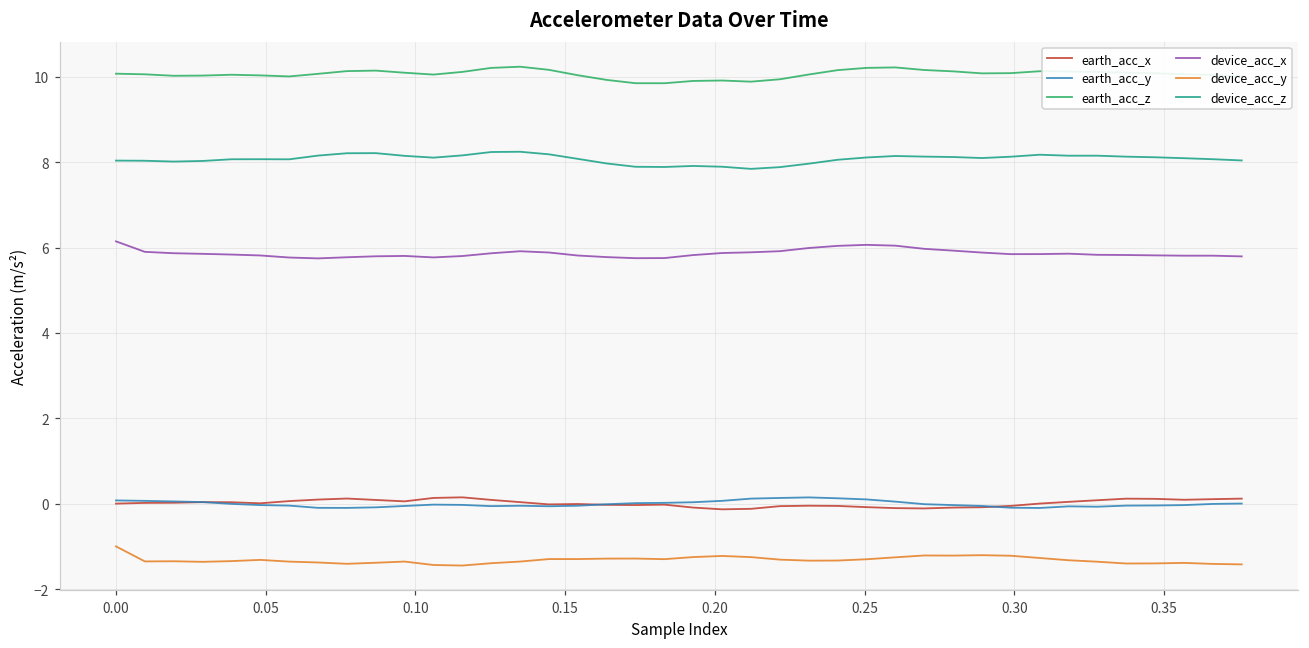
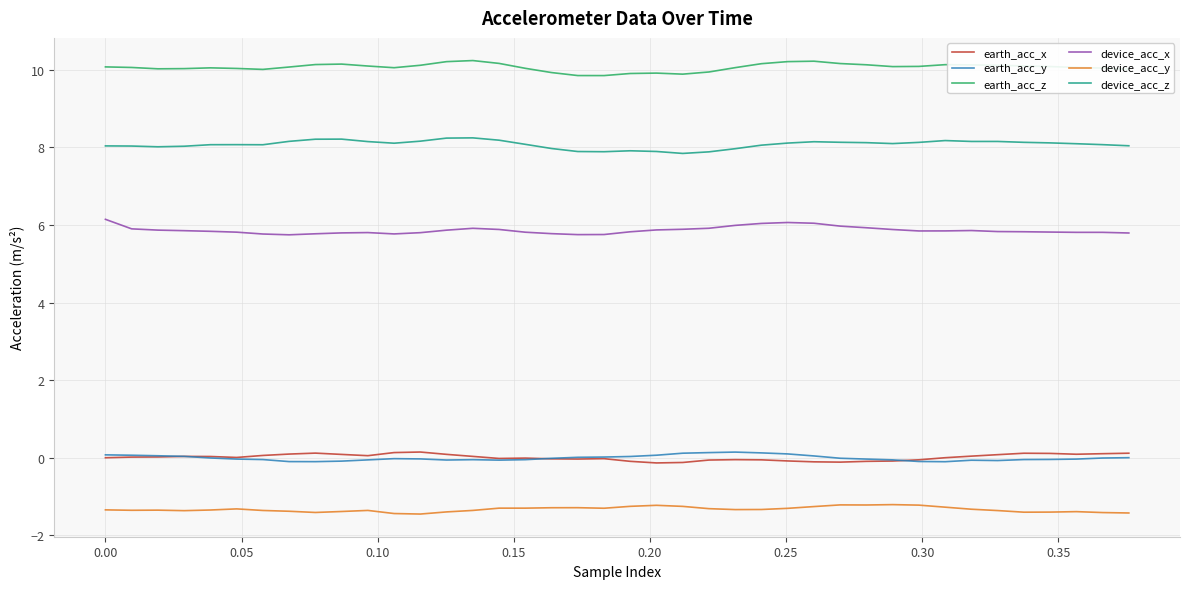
  {
    "earth_acc_x": {
      "0.00": 0.0
    },
    "earth_acc_y": {
      "0.00": 0.1
    },
    "device_acc_x": {
      "0.00": 6.1
    },
    "device_acc_y": {
-     "0.00": -1.0
+     "0.00": -1.3
    }
  }
